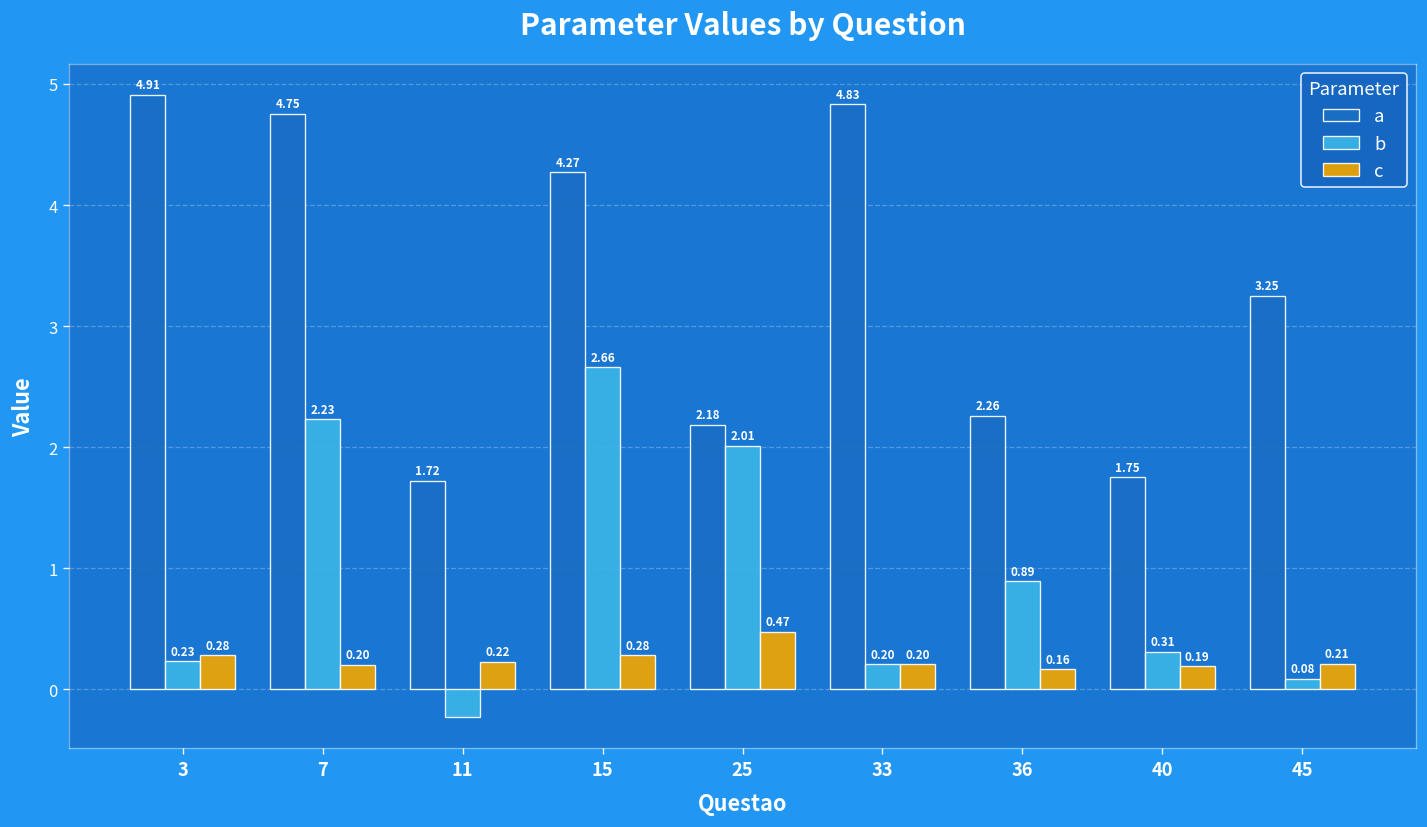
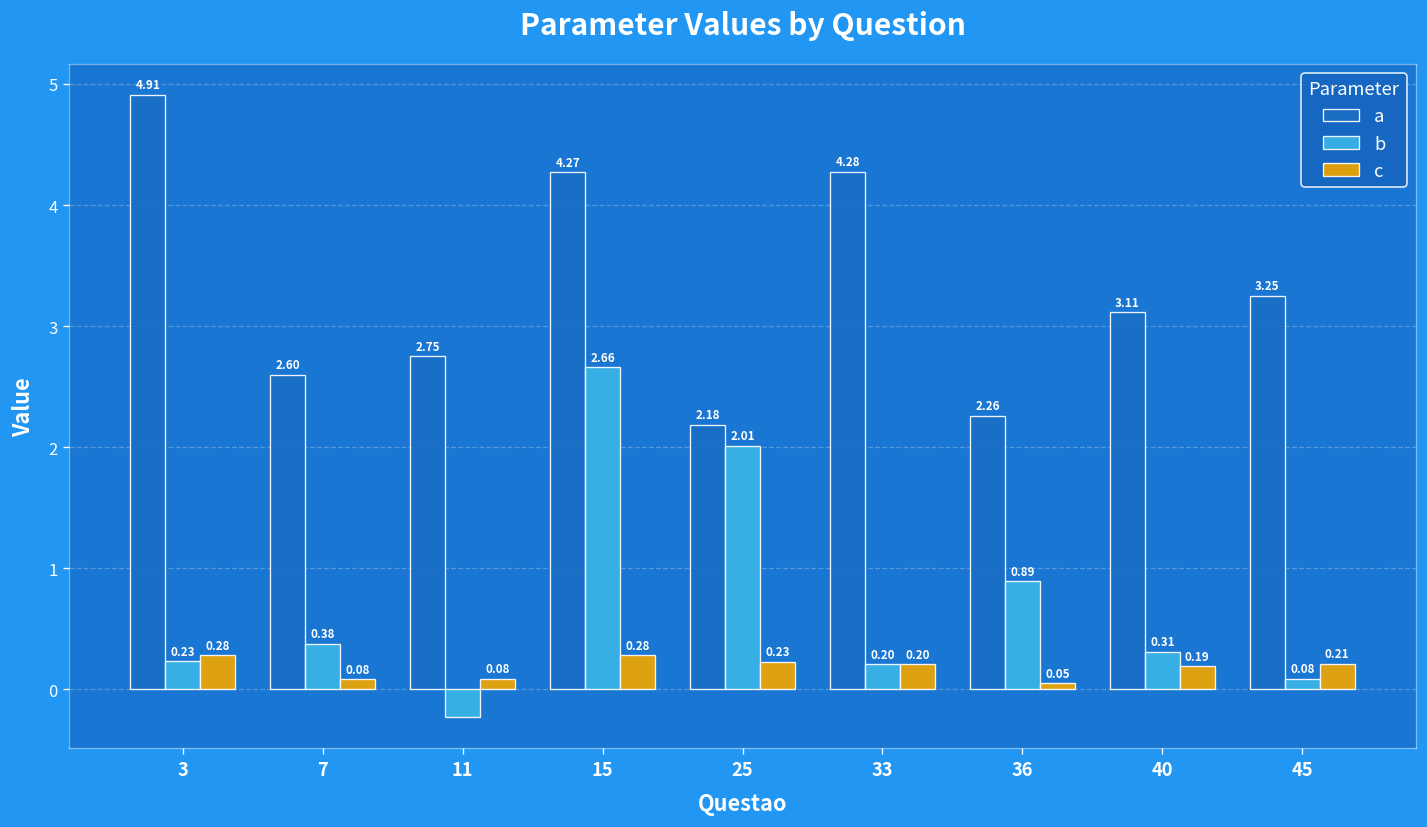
  {
    "a": {
      "3": 4.91,
-     "7": 4.75,
-     "11": 1.72,
+     "7": 2.60,
+     "11": 2.75,
      "15": 4.27,
      "25": 2.18,
-     "33": 4.83,
+     "33": 4.28,
      "36": 2.26,
-     "40": 1.75,
+     "40": 3.11,
      "45": 3.25
    },
    "b": {
      "3": 0.23,
-     "7": 2.23,
+     "7": 0.38,
      "15": 2.66,
      "25": 2.01,
      "33": 0.20,
      "36": 0.89,
      "40": 0.31,
      "45": 0.08
    },
    "c": {
      "3": 0.28,
-     "7": 0.20,
-     "11": 0.22,
+     "7": 0.08,
+     "11": 0.08,
      "15": 0.28,
-     "25": 0.47,
+     "25": 0.23,
      "33": 0.20,
-     "36": 0.16,
+     "36": 0.05,
      "40": 0.19,
      "45": 0.21
    }
  }
